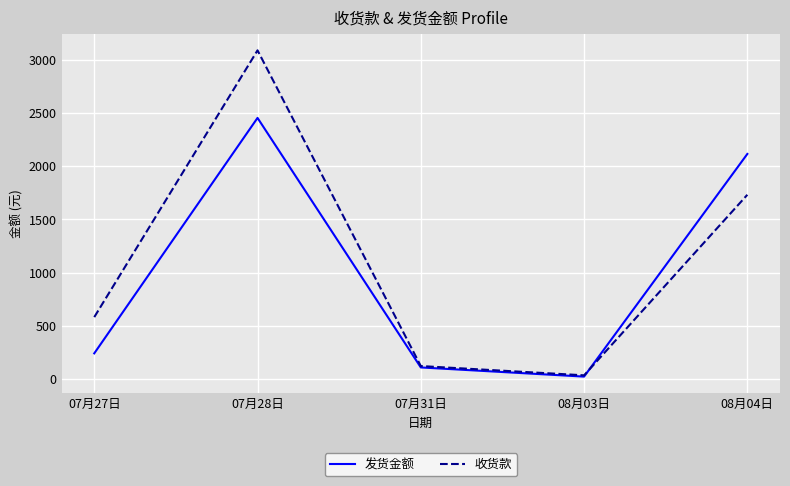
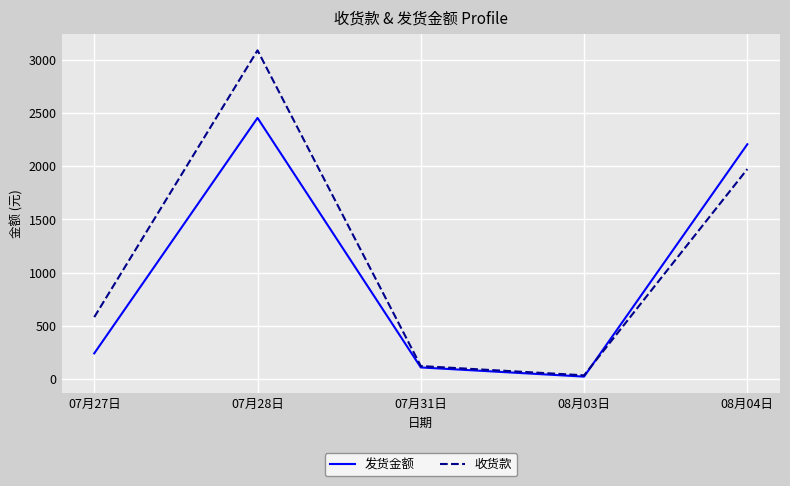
  {
    "发货金额": {
      "07月27日": 240,
      "07月28日": 2450,
-     "08月04日": 2120
+     "08月04日": 2210
    },
    "收货款": {
      "07月27日": 580,
      "07月28日": 3090,
-     "08月04日": 1730
+     "08月04日": 1970
    }
  }
